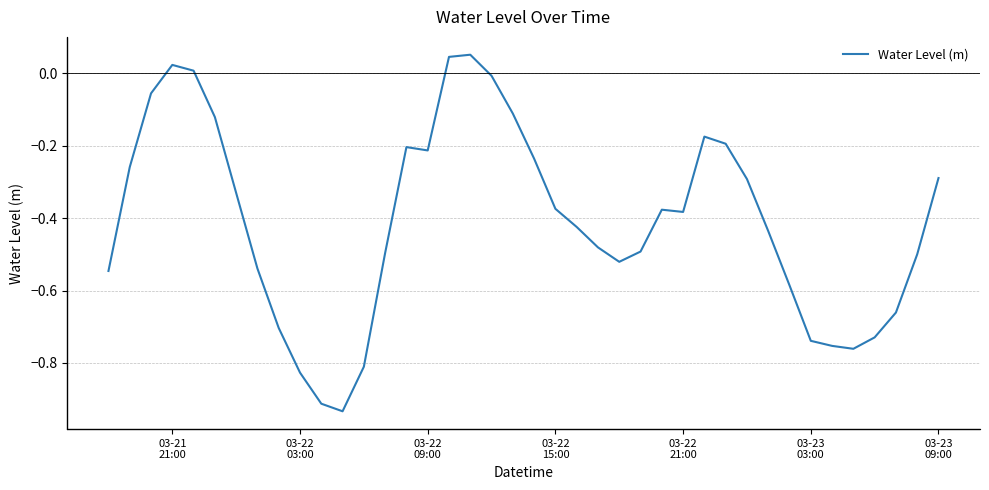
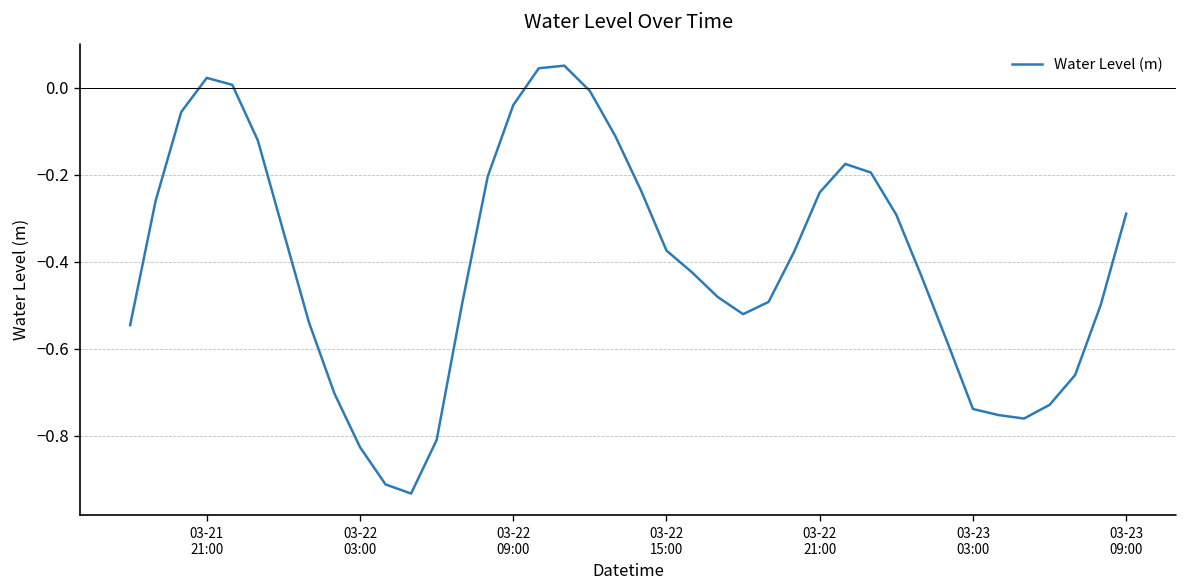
  {
    "03-21 21:00": 0.02,
    "03-22 03:00": -0.83,
-   "03-22 09:00": -0.21,
+   "03-22 09:00": -0.04,
    "03-22 15:00": -0.37,
-   "03-22 21:00": -0.38,
+   "03-22 21:00": -0.24,
    "03-23 03:00": -0.74,
    "03-23 09:00": -0.29
  }
